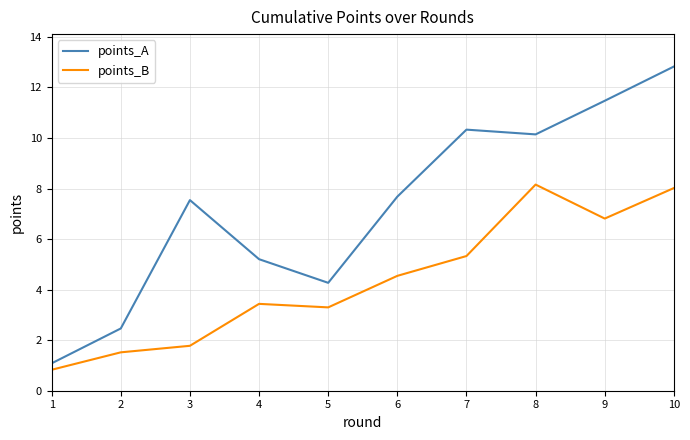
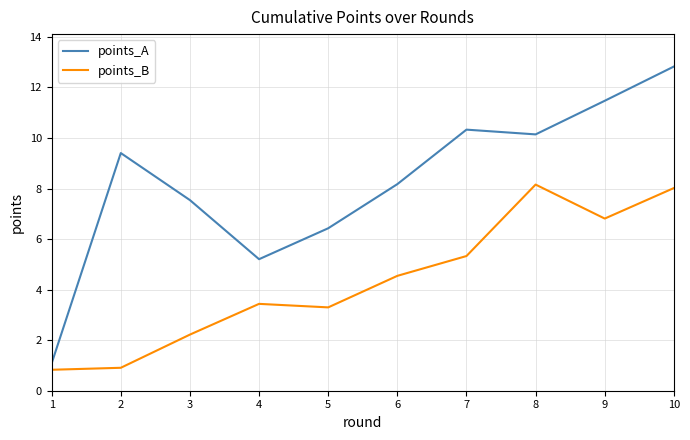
  {
    "points_A": {
      "1": 1.1,
-     "2": 2.5,
+     "2": 9.4,
      "3": 7.5,
      "4": 5.2,
-     "5": 4.3,
-     "6": 7.7,
+     "5": 6.4,
+     "6": 8.2,
      "7": 10.3,
      "8": 10.1,
      "9": 11.5,
      "10": 12.8
    },
    "points_B": {
      "1": 0.8,
-     "2": 1.5,
-     "3": 1.8,
+     "2": 0.9,
+     "3": 2.2,
      "4": 3.4,
      "5": 3.3,
      "6": 4.5,
      "7": 5.3,
      "8": 8.2,
      "9": 6.8,
      "10": 8.0
    }
  }
